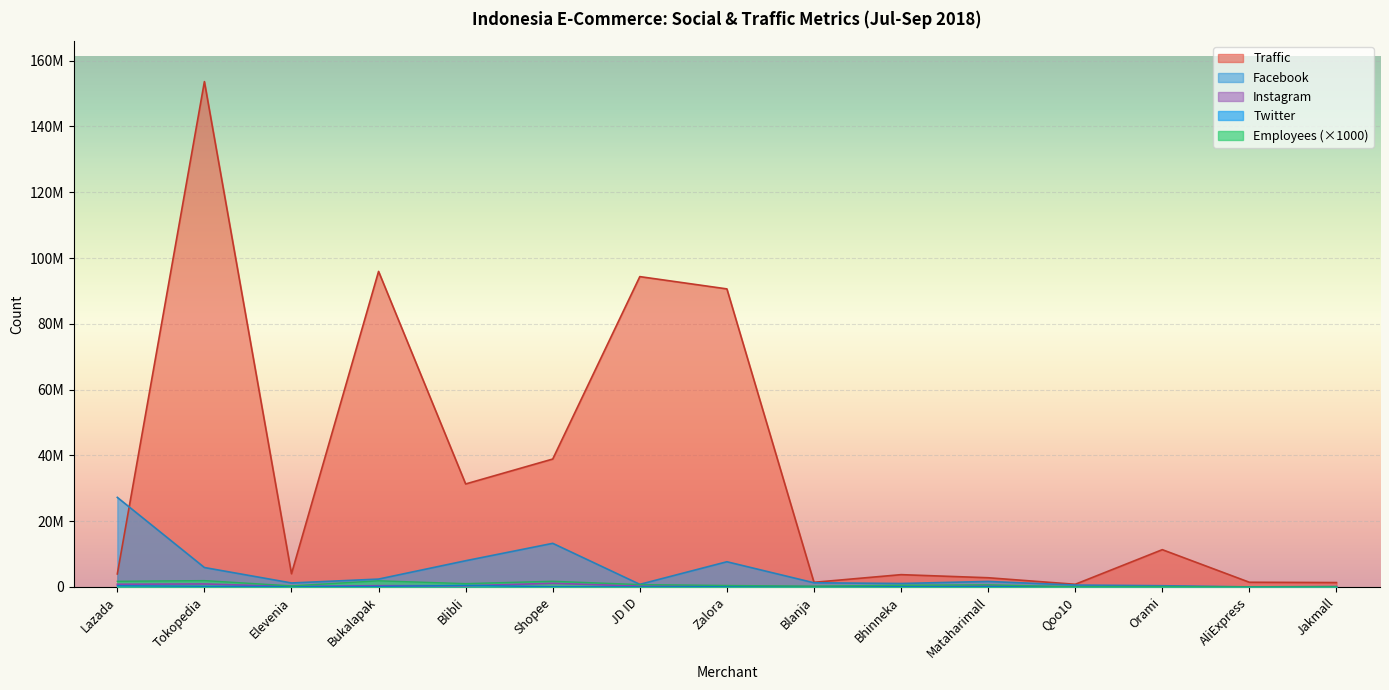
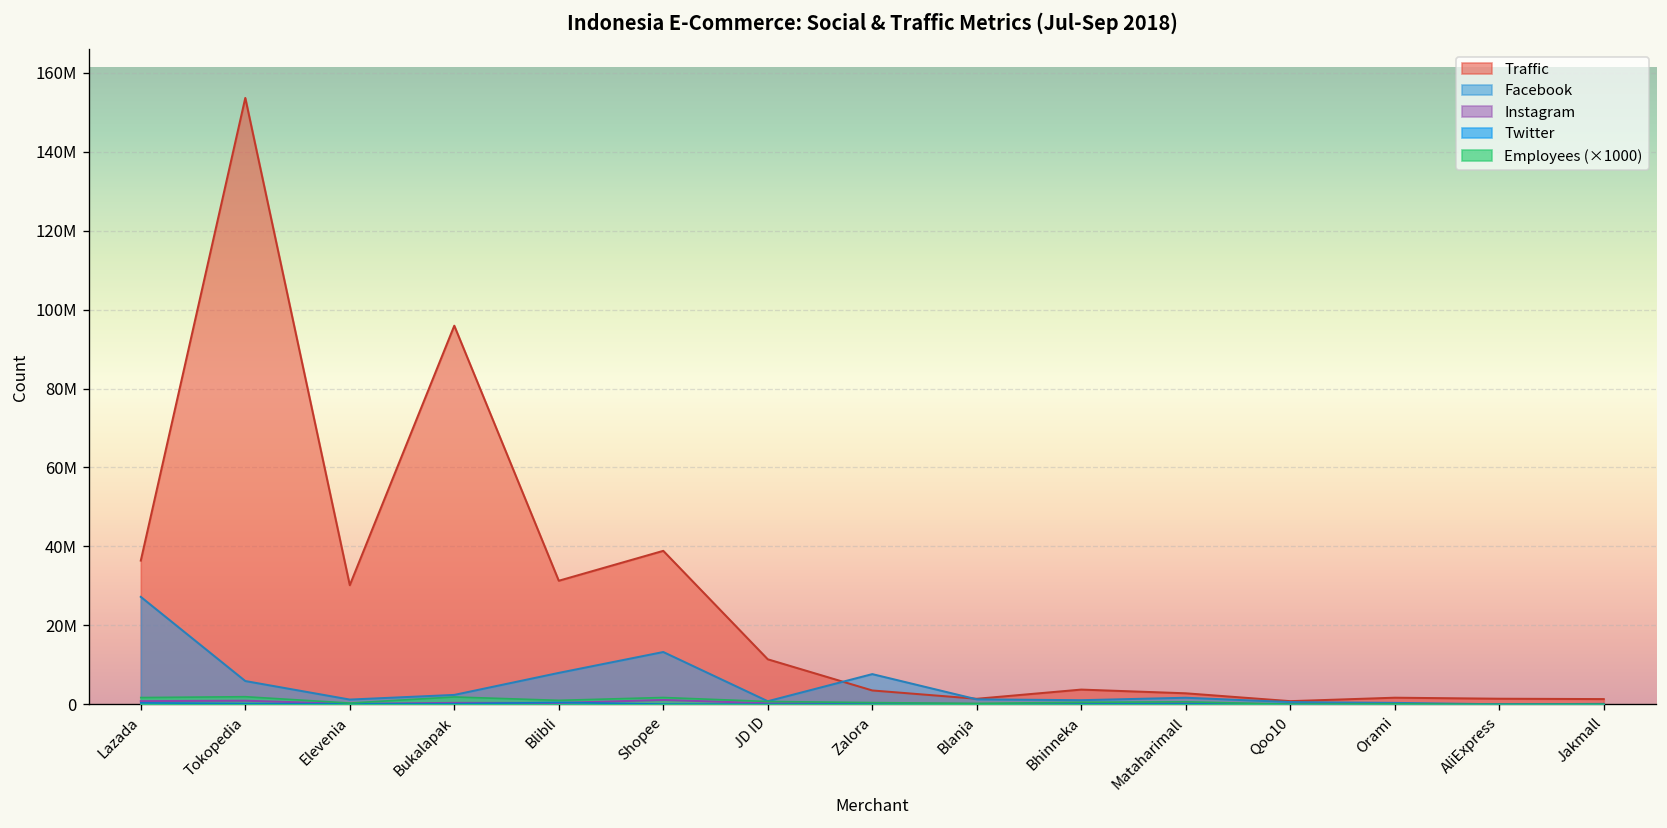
  {
    "Traffic": {
-     "Lazada": 4000000,
+     "Lazada": 36000000,
      "Tokopedia": 154000000,
-     "Elevenia": 4000000,
+     "Elevenia": 30000000,
      "Bukalapak": 96000000,
      "Blibli": 31000000,
      "Shopee": 39000000,
-     "JD ID": 94000000,
-     "Zalora": 91000000,
+     "JD ID": 11000000,
+     "Zalora": 4000000,
      "Bhinneka": 4000000,
      "Mataharimall": 3000000,
-     "Orami": 11000000,
+     "Orami": 2000000,
      "AliExpress": 1000000,
      "Jakmall": 1000000
    },
    "Employees (×1000)": {
      "Lazada": 2000000,
      "Tokopedia": 2000000
    }
  }
